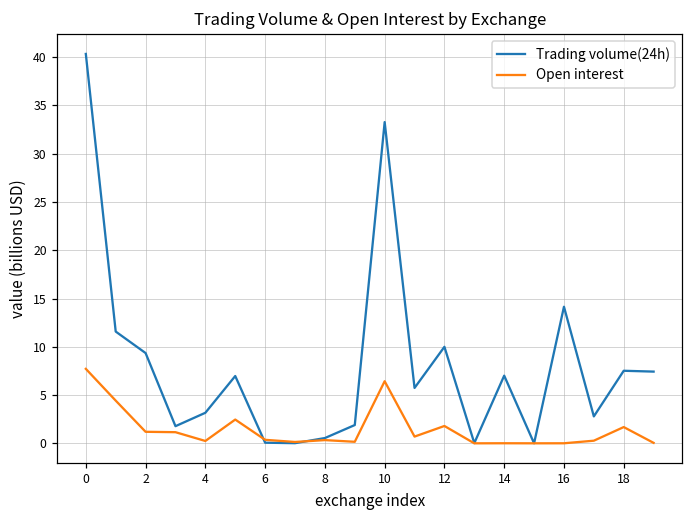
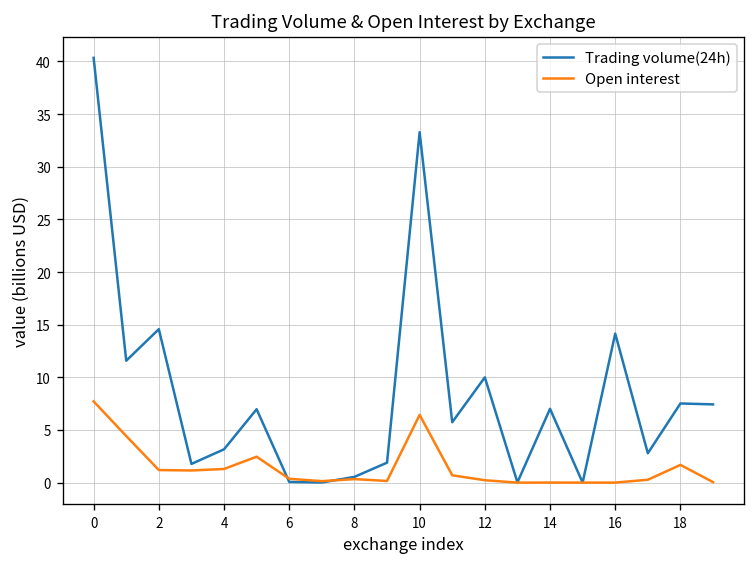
  {
    "Trading volume(24h)": {
      "0": 40,
-     "2": 9,
+     "2": 15,
      "4": 3,
      "6": 0,
      "10": 33,
      "12": 10,
      "14": 7,
      "16": 14,
      "18": 8
    },
    "Open interest": {
      "0": 8,
      "2": 1,
-     "4": 0,
+     "4": 1,
      "6": 0,
      "10": 6,
-     "12": 2,
+     "12": 0,
      "14": 0,
      "16": 0,
      "18": 2
    }
  }
